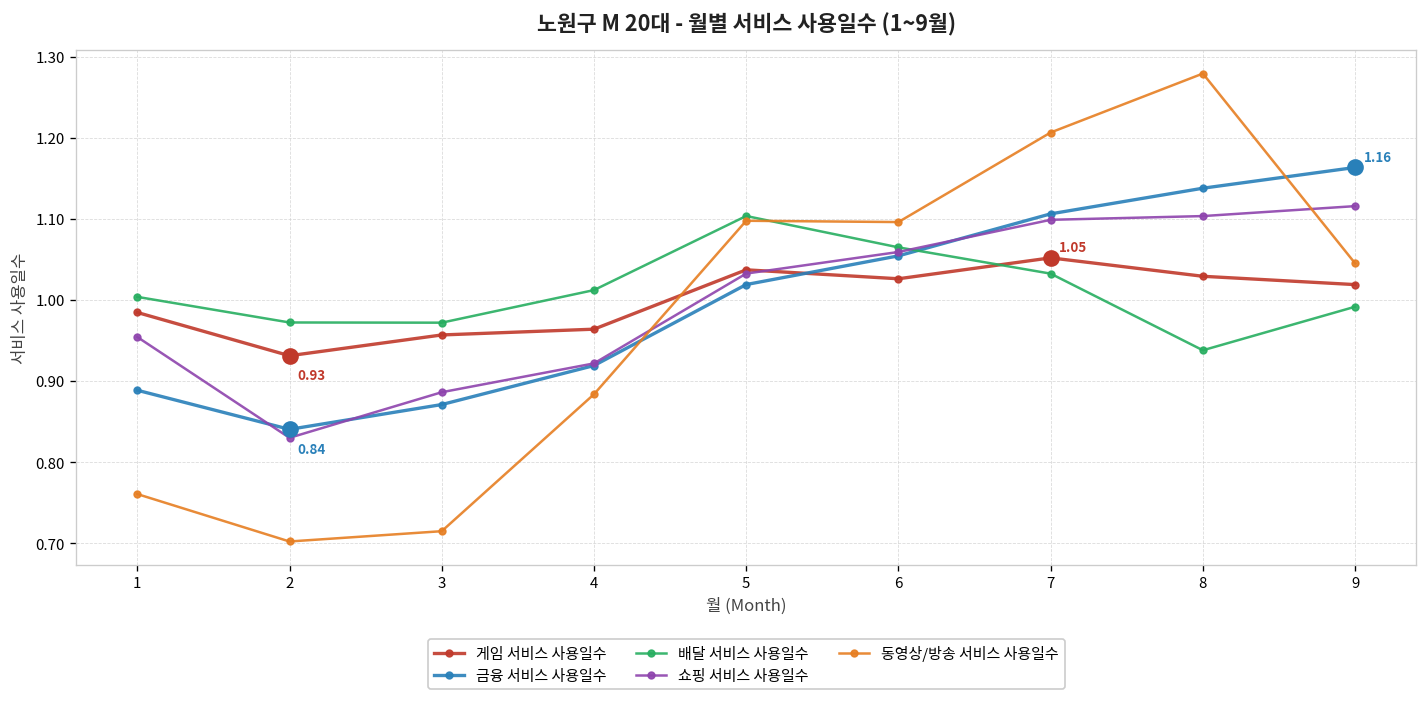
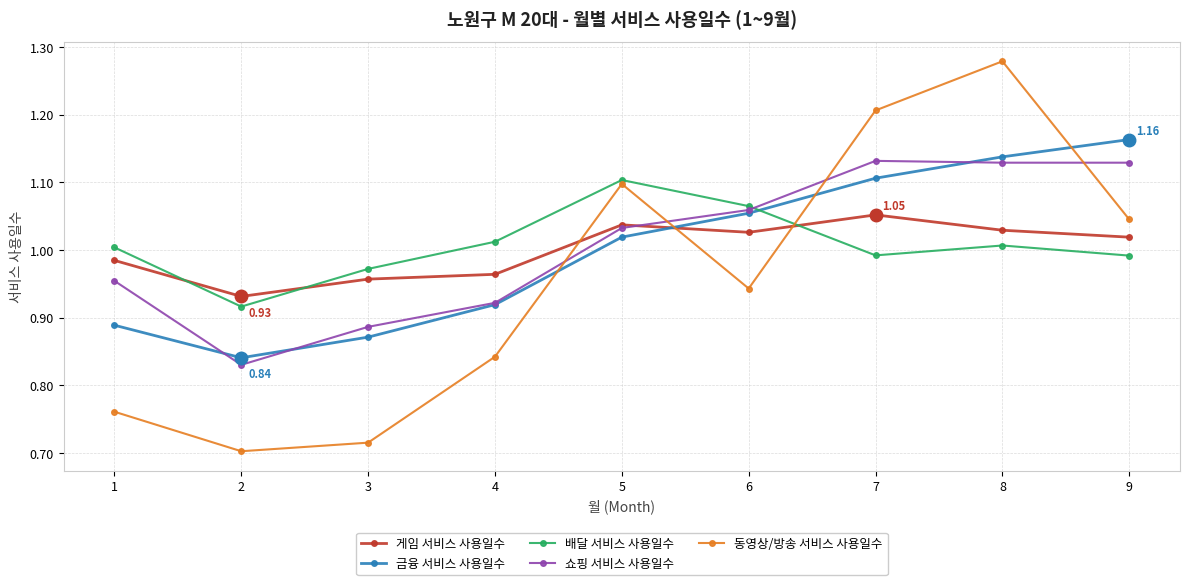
  {
    "배달 서비스 사용일수": {
      "1": 1.00,
-     "2": 0.97,
+     "2": 0.92,
      "3": 0.97,
      "4": 1.01,
      "5": 1.10,
      "6": 1.06,
-     "7": 1.03,
-     "8": 0.94,
+     "7": 0.99,
+     "8": 1.01,
      "9": 0.99
    },
    "쇼핑 서비스 사용일수": {
      "1": 0.95,
      "3": 0.89,
      "5": 1.03,
      "6": 1.06,
-     "7": 1.10,
-     "8": 1.10,
-     "9": 1.12
+     "7": 1.13,
+     "8": 1.13,
+     "9": 1.13
    },
    "동영상/방송 서비스 사용일수": {
      "1": 0.76,
      "2": 0.70,
      "3": 0.72,
-     "4": 0.88,
+     "4": 0.84,
      "5": 1.10,
-     "6": 1.10,
+     "6": 0.94,
      "7": 1.21,
      "8": 1.28,
      "9": 1.05
    }
  }
